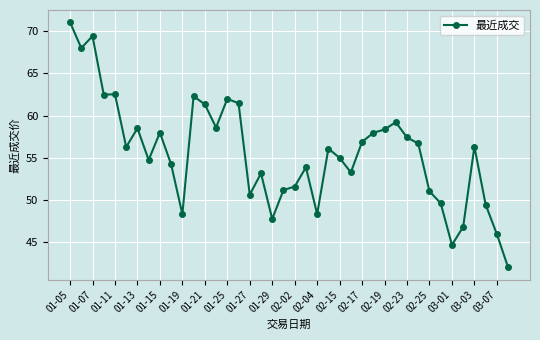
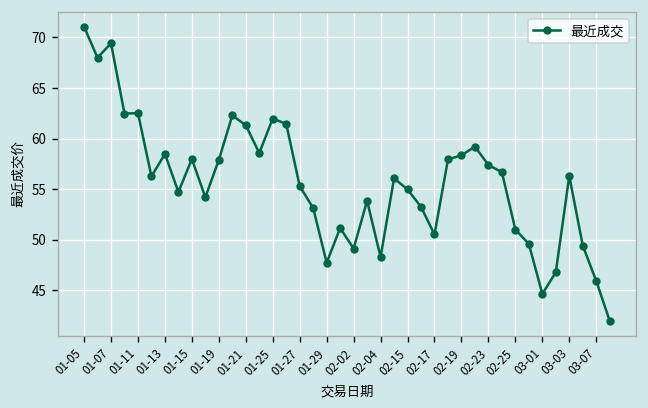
  {
    "01-05": 71,
    "01-07": 69,
    "01-11": 63,
    "01-13": 58,
    "01-15": 58,
-   "01-19": 48,
+   "01-19": 58,
    "01-21": 61,
    "01-25": 62,
-   "01-27": 51,
+   "01-27": 55,
    "01-29": 48,
-   "02-02": 52,
+   "02-02": 49,
    "02-04": 48,
    "02-15": 55,
-   "02-17": 57,
+   "02-17": 51,
    "02-19": 58,
    "02-23": 57,
    "02-25": 51,
    "03-01": 45,
    "03-03": 56,
    "03-07": 46
  }
